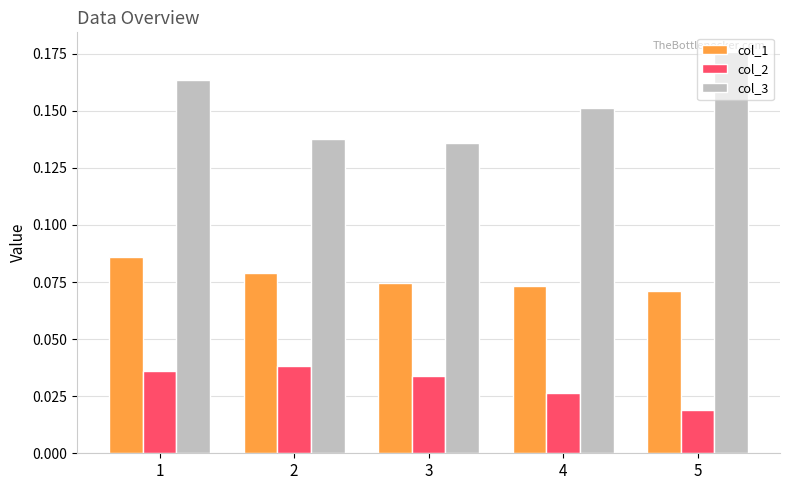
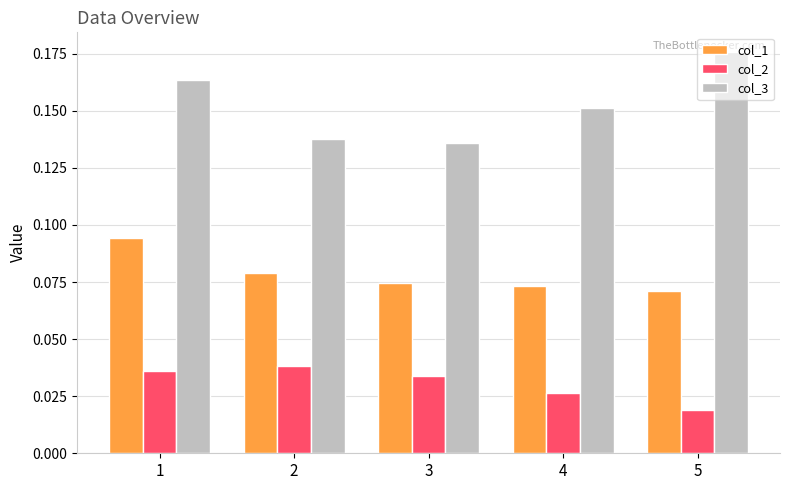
  {
    "col_1": {
-     "1": 0.086,
+     "1": 0.094,
      "2": 0.079,
      "3": 0.075,
      "4": 0.073,
      "5": 0.071
    },
    "col_2": {
      "1": 0.036,
      "2": 0.038,
      "3": 0.034,
      "4": 0.027,
      "5": 0.019
    },
    "col_3": {
      "1": 0.164,
      "2": 0.138,
      "3": 0.136,
      "4": 0.151
    }
  }
